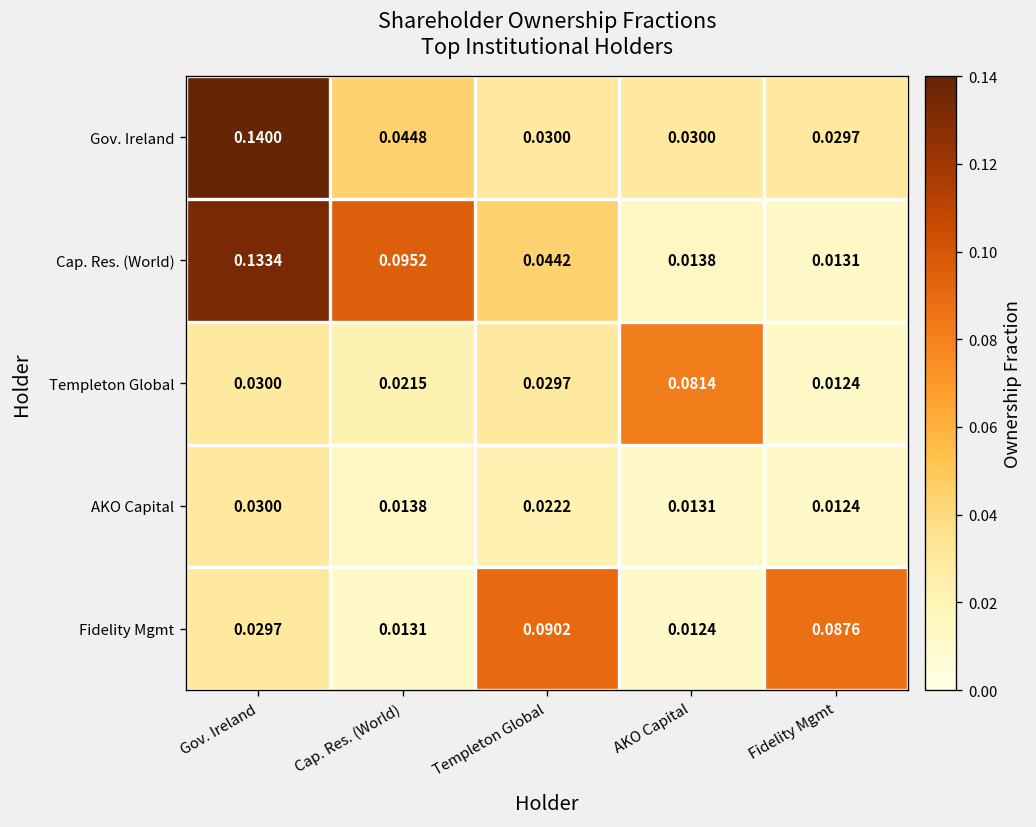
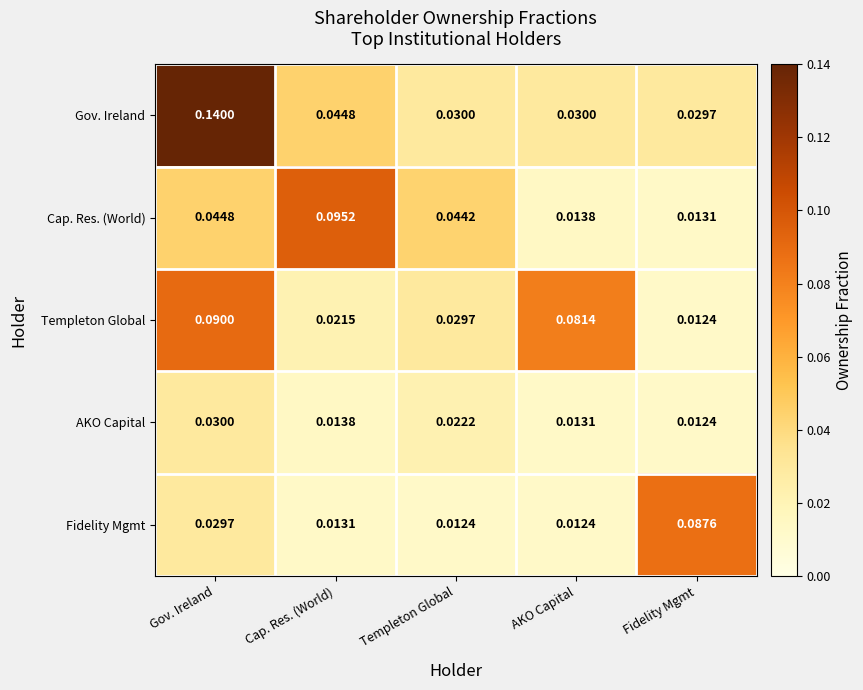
  {
    "Gov. Ireland": {
      "Gov. Ireland": 0.1400,
      "Cap. Res. (World)": 0.0448,
      "Templeton Global": 0.0300,
      "AKO Capital": 0.0300,
      "Fidelity Mgmt": 0.0297
    },
    "Cap. Res. (World)": {
-     "Gov. Ireland": 0.1334,
+     "Gov. Ireland": 0.0448,
      "Cap. Res. (World)": 0.0952,
      "Templeton Global": 0.0442,
      "AKO Capital": 0.0138,
      "Fidelity Mgmt": 0.0131
    },
    "Templeton Global": {
-     "Gov. Ireland": 0.0300,
+     "Gov. Ireland": 0.0900,
      "Cap. Res. (World)": 0.0215,
      "Templeton Global": 0.0297,
      "AKO Capital": 0.0814,
      "Fidelity Mgmt": 0.0124
    },
    "AKO Capital": {
      "Gov. Ireland": 0.0300,
      "Cap. Res. (World)": 0.0138,
      "Templeton Global": 0.0222,
      "AKO Capital": 0.0131,
      "Fidelity Mgmt": 0.0124
    },
    "Fidelity Mgmt": {
      "Gov. Ireland": 0.0297,
      "Cap. Res. (World)": 0.0131,
-     "Templeton Global": 0.0902,
+     "Templeton Global": 0.0124,
      "AKO Capital": 0.0124,
      "Fidelity Mgmt": 0.0876
    }
  }
